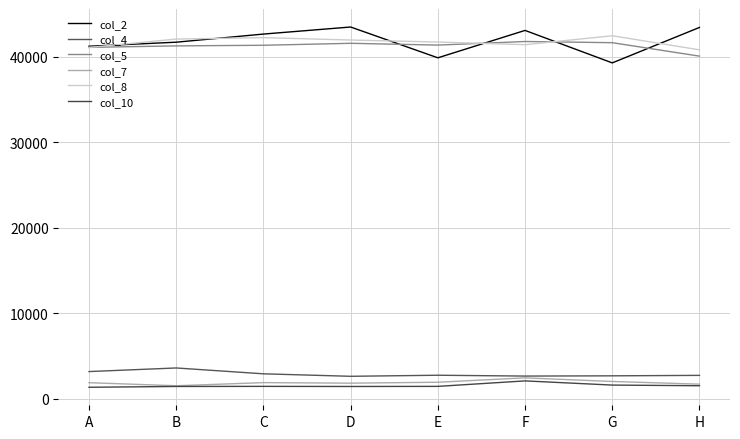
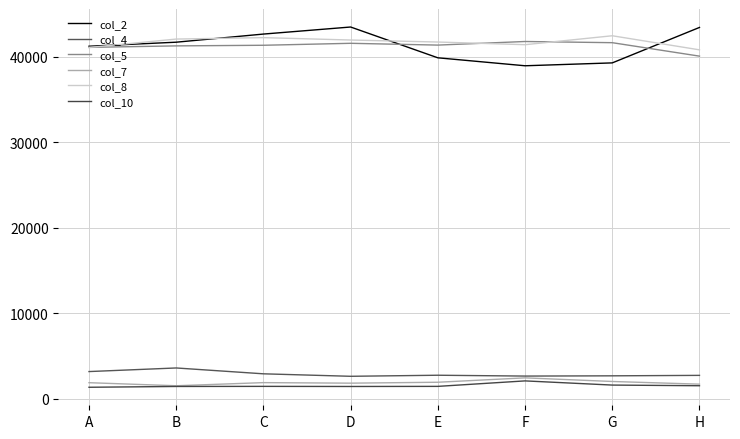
  {
    "col_2": {
      "B": 42000,
      "C": 43000,
      "D": 43000,
      "E": 40000,
-     "F": 43000,
+     "F": 39000,
      "G": 39000,
      "H": 43000
    }
  }
